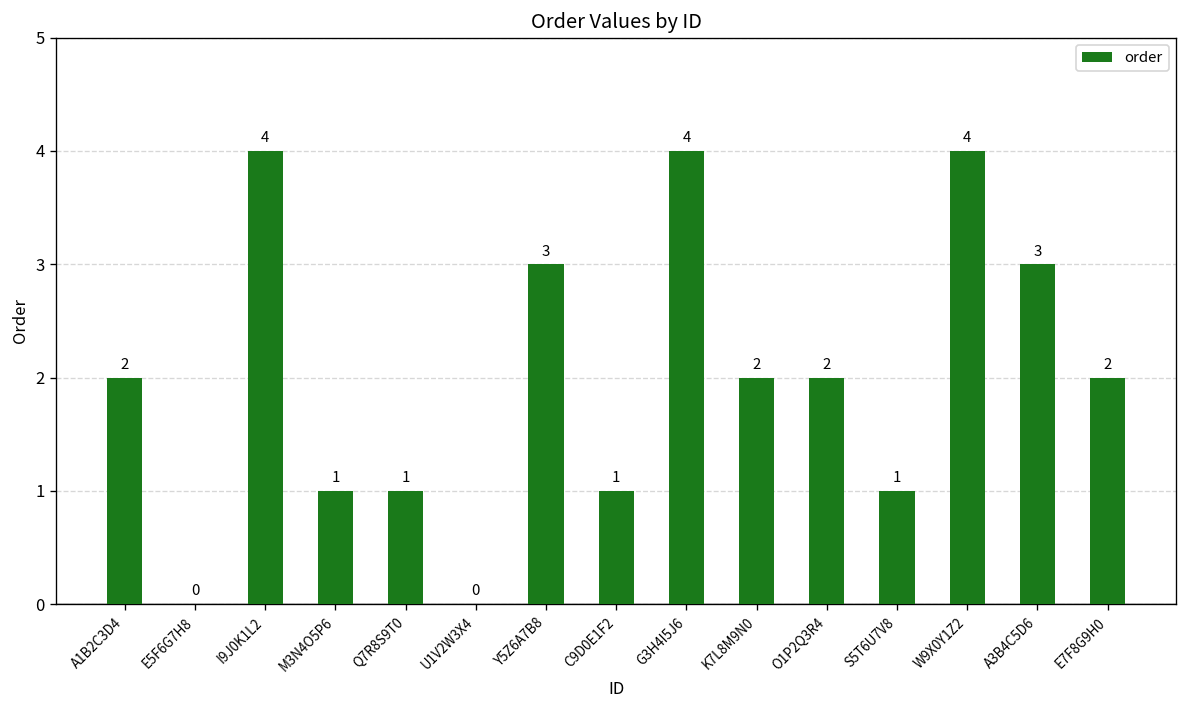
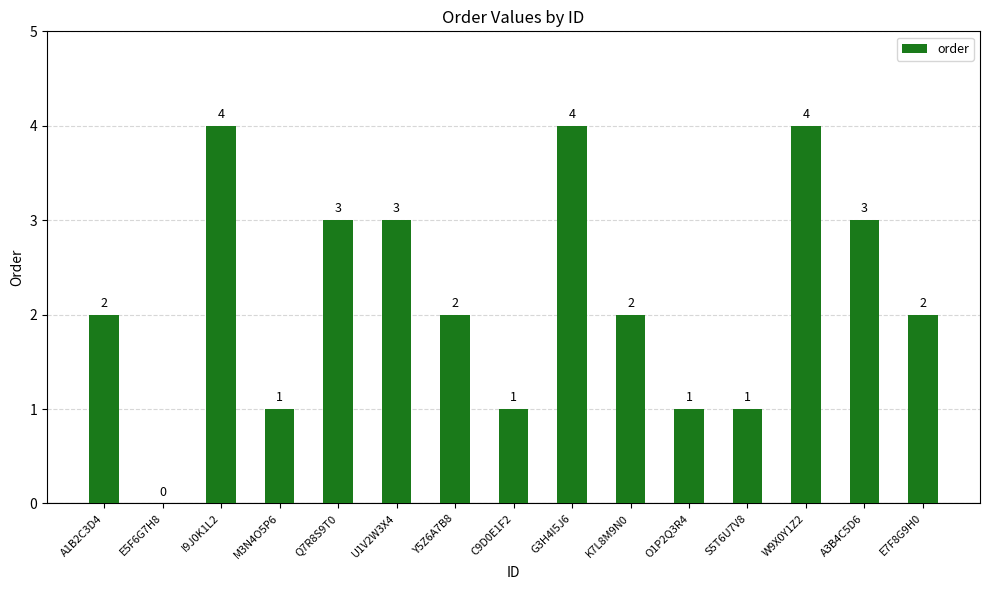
  {
    "A1B2C3D4": 2,
    "E5F6G7H8": 0,
    "I9J0K1L2": 4,
    "M3N4O5P6": 1,
-   "Q7R8S9T0": 1,
-   "U1V2W3X4": 0,
-   "Y5Z6A7B8": 3,
+   "Q7R8S9T0": 3,
+   "U1V2W3X4": 3,
+   "Y5Z6A7B8": 2,
    "C9D0E1F2": 1,
    "G3H4I5J6": 4,
    "K7L8M9N0": 2,
-   "O1P2Q3R4": 2,
+   "O1P2Q3R4": 1,
    "S5T6U7V8": 1,
    "W9X0Y1Z2": 4,
    "A3B4C5D6": 3,
    "E7F8G9H0": 2
  }
